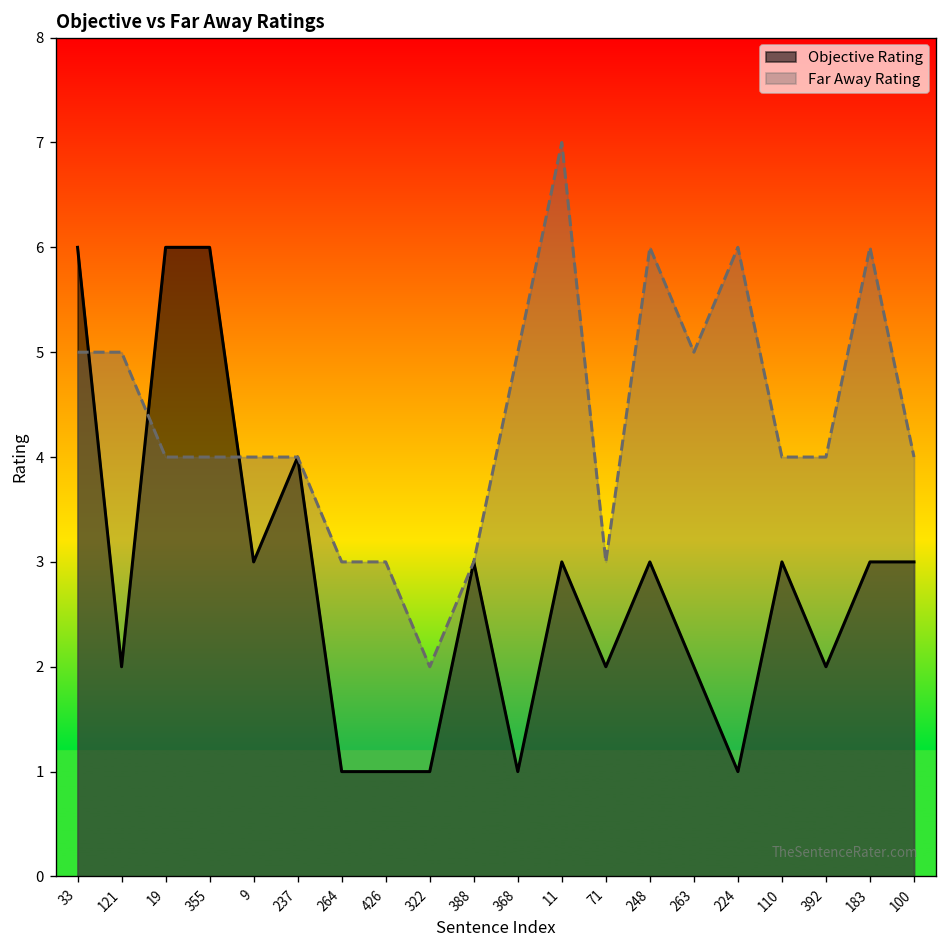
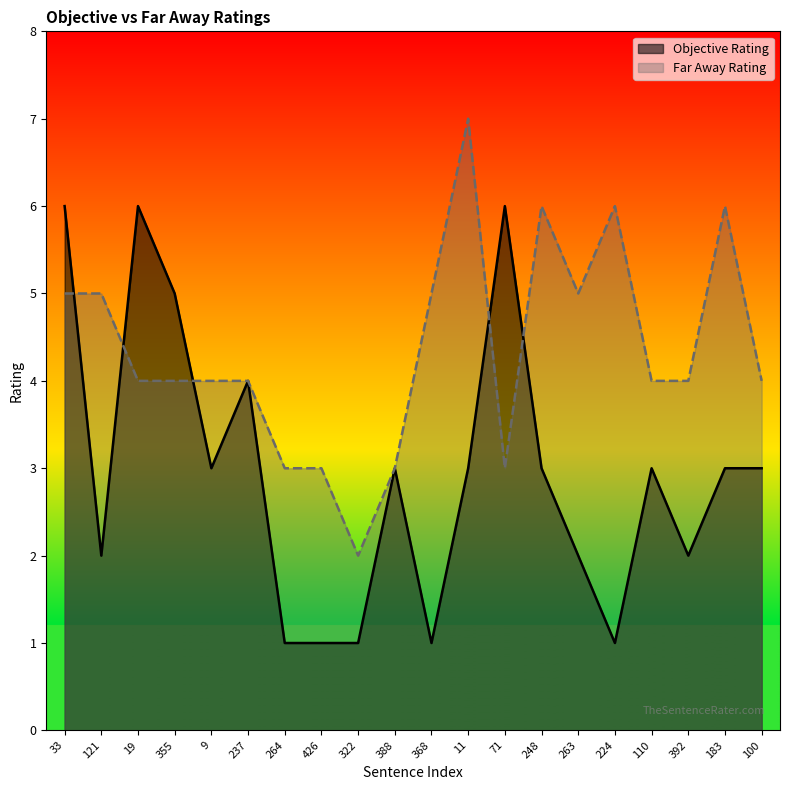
  {
    "Objective Rating": {
      "33": 6,
      "121": 2,
      "19": 6,
-     "355": 6,
+     "355": 5,
      "9": 3,
      "264": 1,
      "426": 1,
      "322": 1,
      "368": 1,
      "11": 3,
-     "71": 2,
+     "71": 6,
      "248": 3,
      "263": 2,
      "224": 1,
      "110": 3,
      "392": 2,
      "183": 3,
      "100": 3
    },
    "Far Away Rating": {
      "33": 5,
      "121": 5,
      "19": 4,
      "355": 4,
      "9": 4,
      "264": 3,
      "426": 3,
      "322": 2,
      "368": 5,
      "11": 7,
      "71": 3,
      "248": 6,
      "263": 5,
      "224": 6,
      "110": 4,
      "392": 4,
      "183": 6,
      "100": 4
    }
  }
